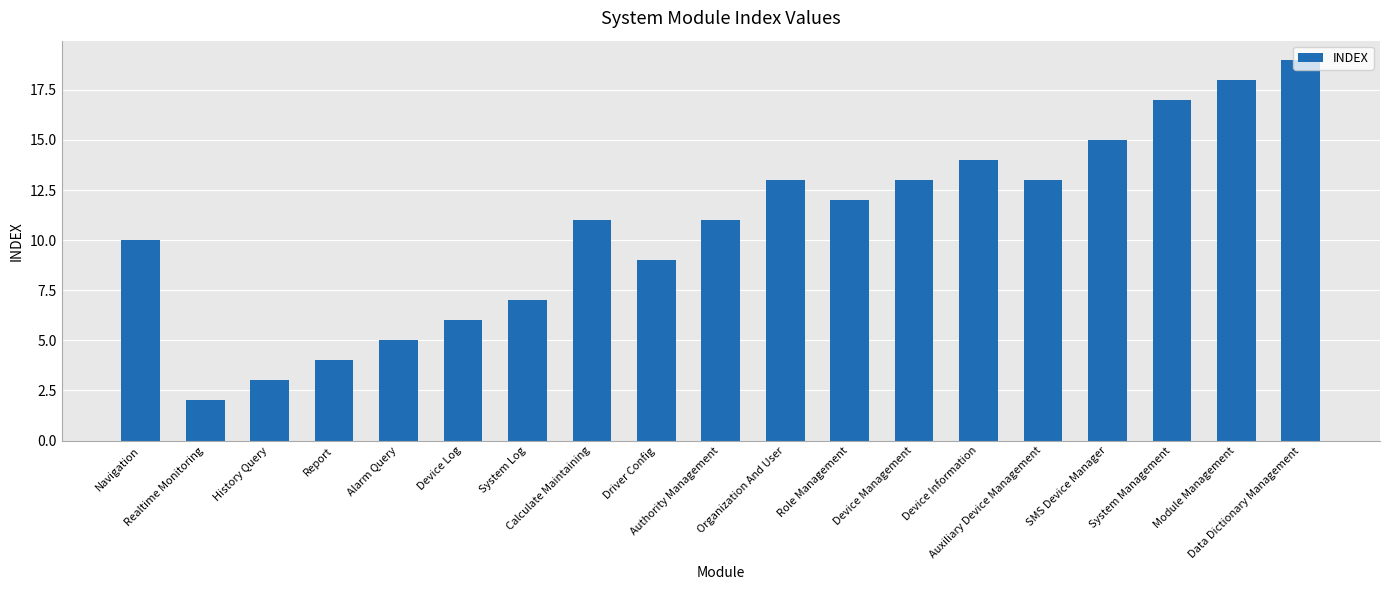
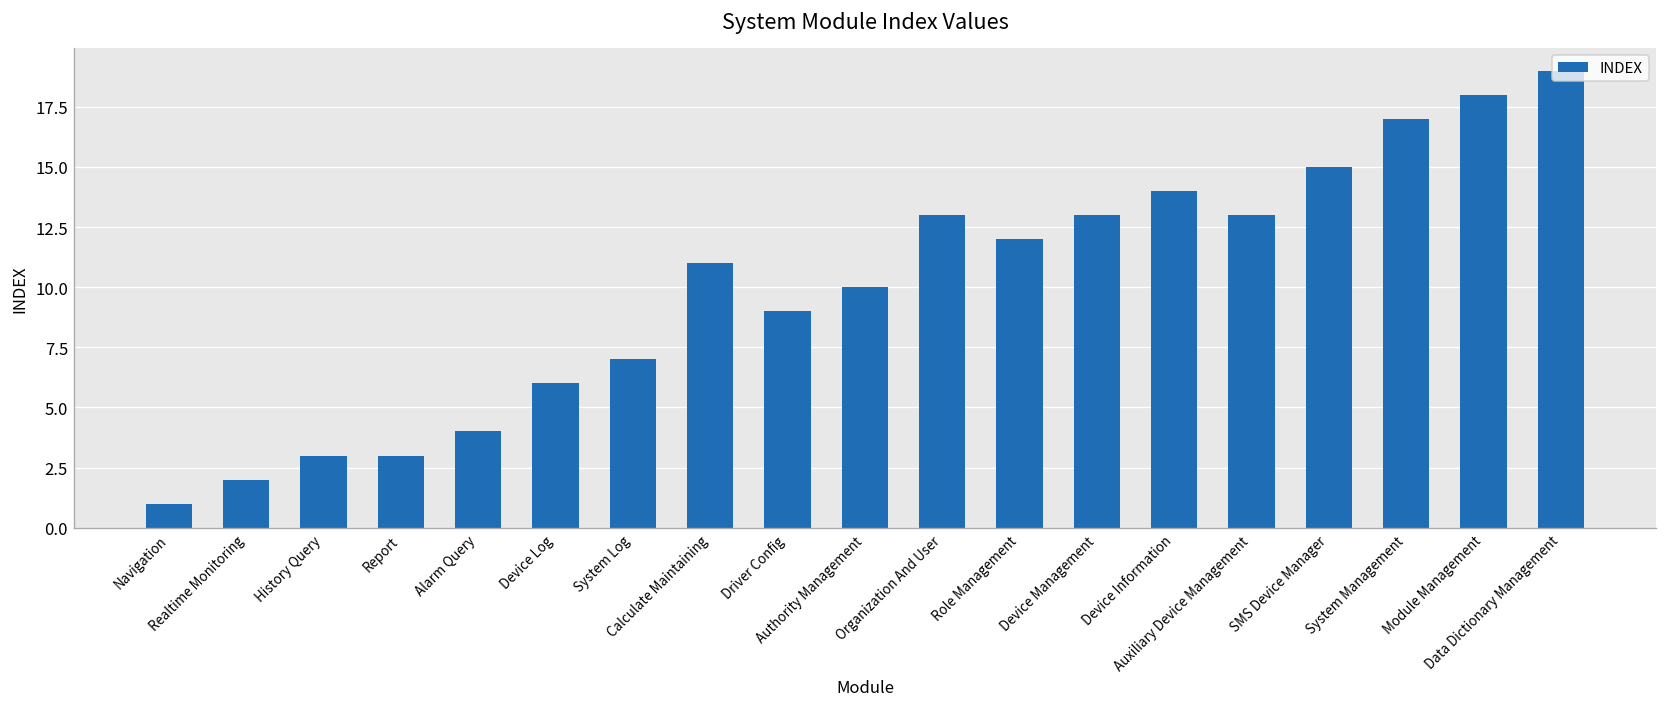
  {
-   "Navigation": 10,
+   "Navigation": 1,
    "Realtime Monitoring": 2,
    "History Query": 3,
-   "Report": 4,
-   "Alarm Query": 5,
+   "Report": 3,
+   "Alarm Query": 4,
    "Device Log": 6,
    "System Log": 7,
    "Calculate Maintaining": 11,
    "Driver Config": 9,
-   "Authority Management": 11,
+   "Authority Management": 10,
    "Organization And User": 13,
    "Role Management": 12,
    "Device Management": 13,
    "Device Information": 14,
    "Auxiliary Device Management": 13,
    "SMS Device Manager": 15,
    "System Management": 17,
    "Module Management": 18
  }
